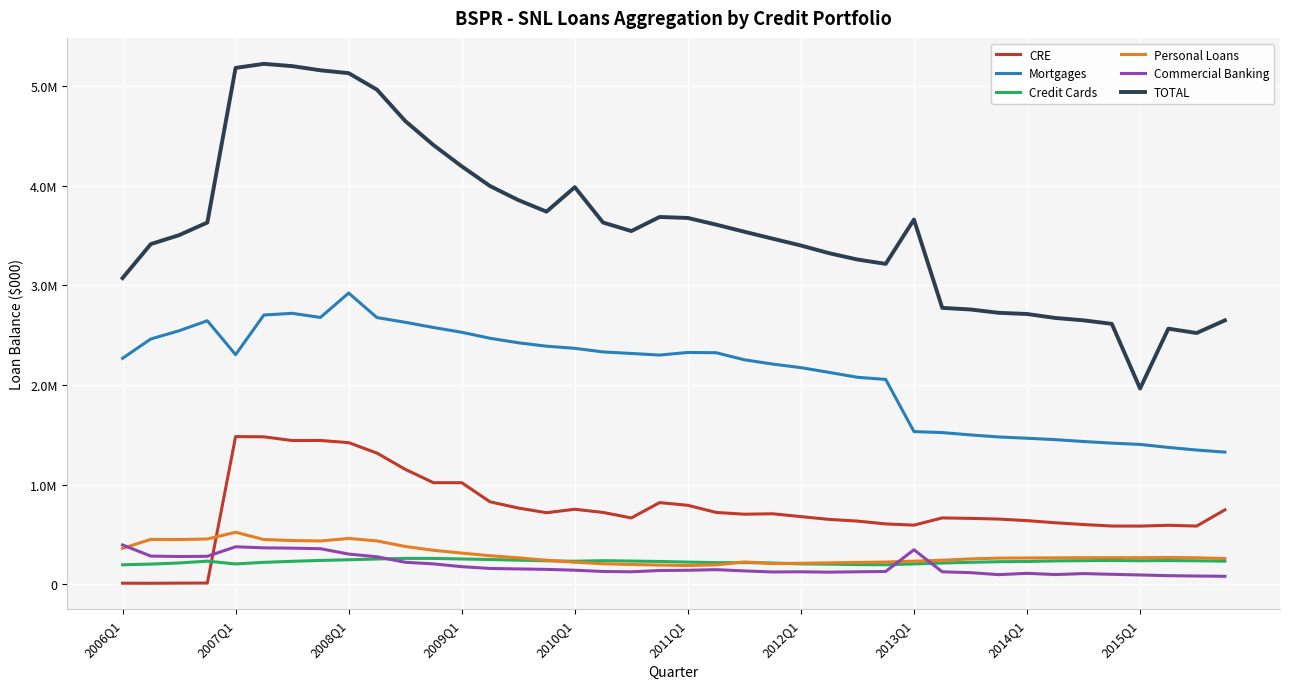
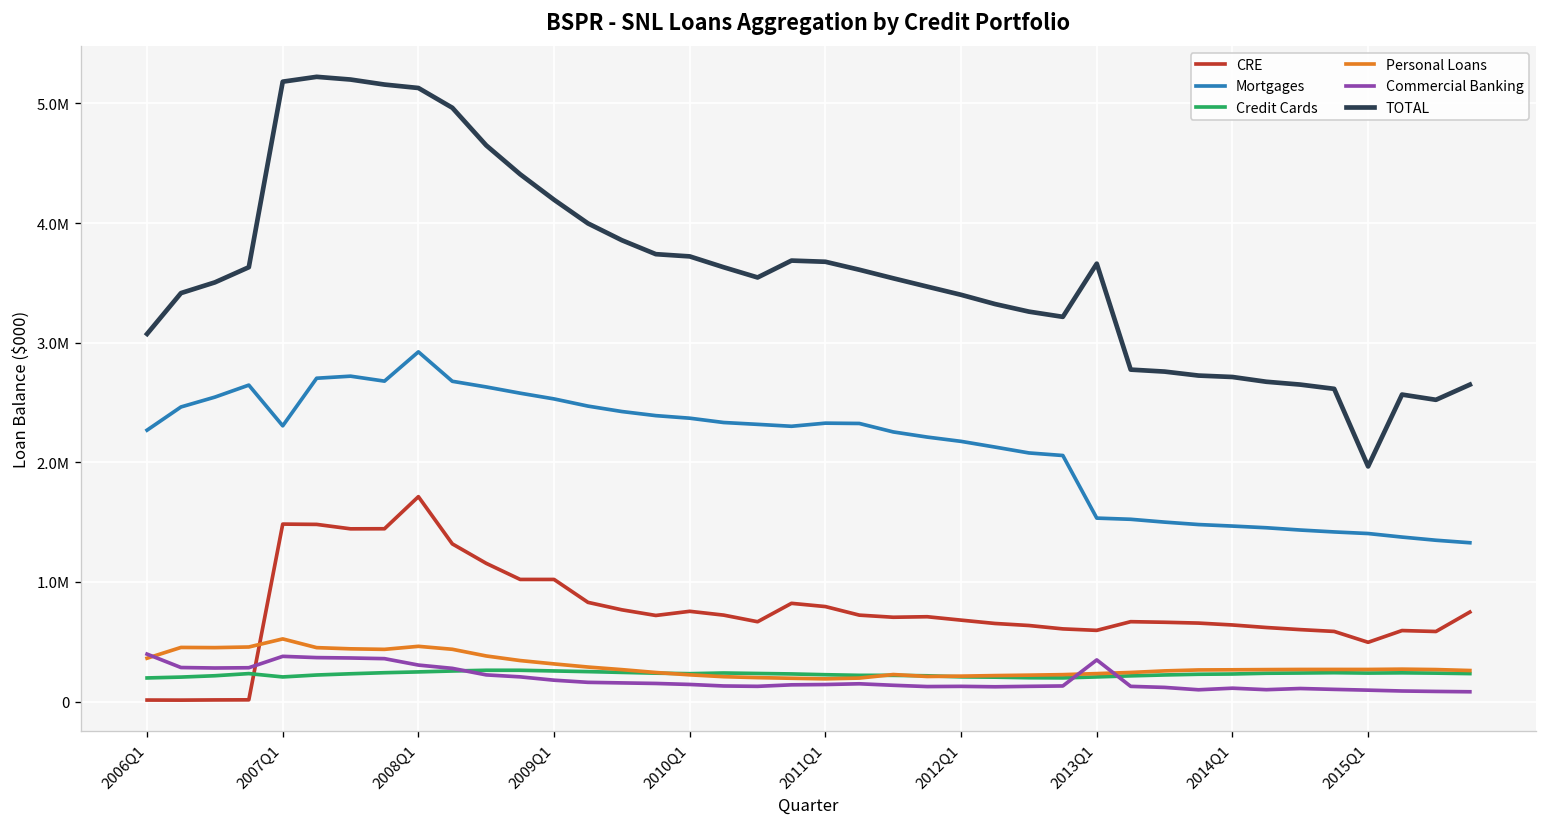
  {
    "CRE": {
      "2006Q1": 0,
      "2007Q1": 1500000,
-     "2008Q1": 1400000,
+     "2008Q1": 1700000,
      "2009Q1": 1000000,
      "2010Q1": 800000,
      "2011Q1": 800000,
      "2012Q1": 700000,
      "2013Q1": 600000,
      "2014Q1": 600000,
-     "2015Q1": 600000
+     "2015Q1": 500000
    },
    "Mortgages": {
      "2006Q1": 2300000,
      "2007Q1": 2300000,
      "2008Q1": 2900000,
      "2009Q1": 2500000,
      "2010Q1": 2400000,
      "2011Q1": 2300000,
      "2012Q1": 2200000,
      "2013Q1": 1500000,
      "2014Q1": 1500000,
      "2015Q1": 1400000
    },
    "Credit Cards": {
      "2006Q1": 200000,
      "2007Q1": 200000,
      "2008Q1": 200000,
      "2009Q1": 300000,
      "2011Q1": 200000,
      "2013Q1": 200000,
      "2014Q1": 200000,
      "2015Q1": 200000
    },
    "Personal Loans": {
      "2006Q1": 400000,
      "2007Q1": 500000,
      "2008Q1": 500000,
      "2009Q1": 300000,
      "2011Q1": 200000,
      "2013Q1": 200000,
      "2014Q1": 300000,
      "2015Q1": 300000
    },
    "Commercial Banking": {
      "2006Q1": 400000,
      "2007Q1": 400000,
      "2008Q1": 300000,
      "2009Q1": 200000,
      "2010Q1": 100000,
      "2011Q1": 100000,
      "2012Q1": 100000,
      "2013Q1": 300000,
      "2014Q1": 100000,
      "2015Q1": 100000
    },
    "TOTAL": {
      "2006Q1": 3100000,
      "2007Q1": 5200000,
      "2008Q1": 5100000,
      "2009Q1": 4200000,
-     "2010Q1": 4000000,
+     "2010Q1": 3700000,
      "2011Q1": 3700000,
      "2012Q1": 3400000,
      "2013Q1": 3700000,
      "2014Q1": 2700000,
      "2015Q1": 2000000
    }
  }
